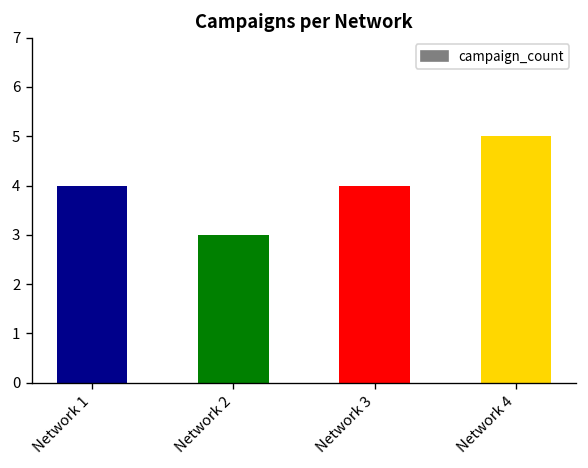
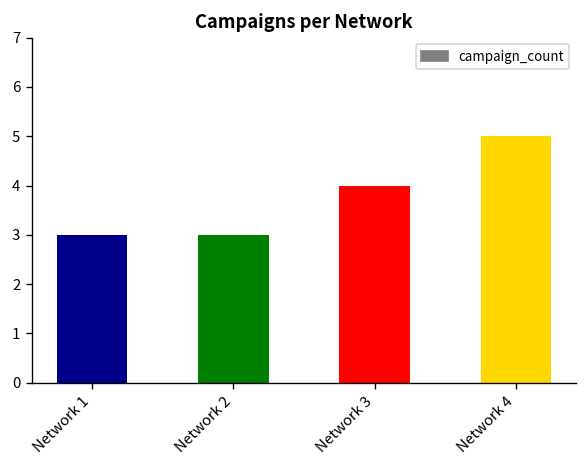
  {
-   "Network 1": 4,
+   "Network 1": 3,
    "Network 2": 3,
    "Network 3": 4,
    "Network 4": 5
  }
